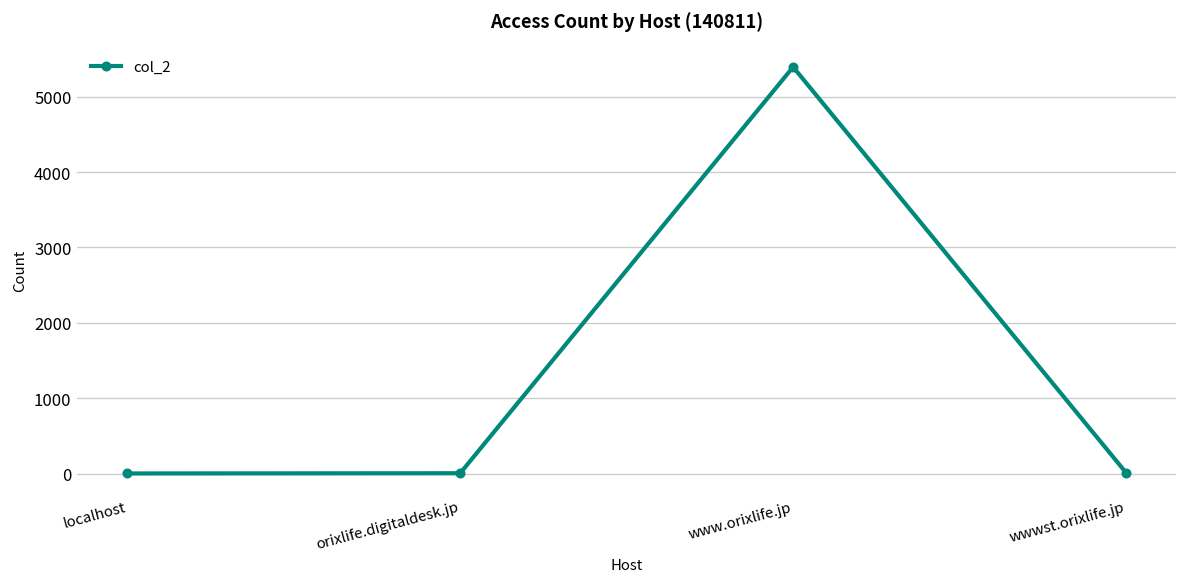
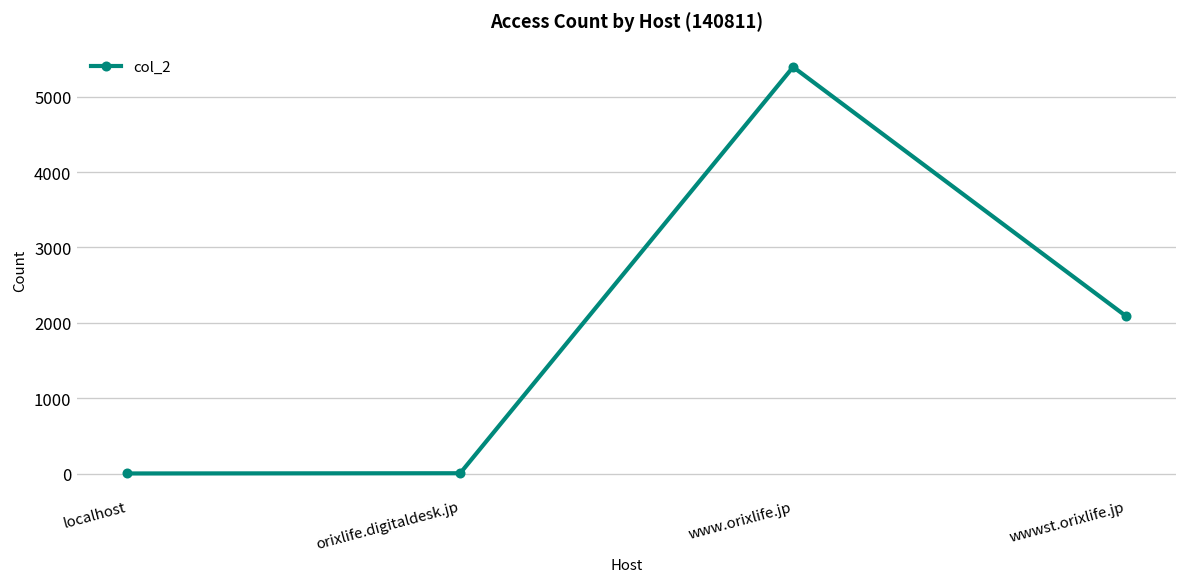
  {
    "localhost": 0,
    "orixlife.digitaldesk.jp": 0,
    "www.orixlife.jp": 5400,
-   "wwwst.orixlife.jp": 0
+   "wwwst.orixlife.jp": 2100
  }
